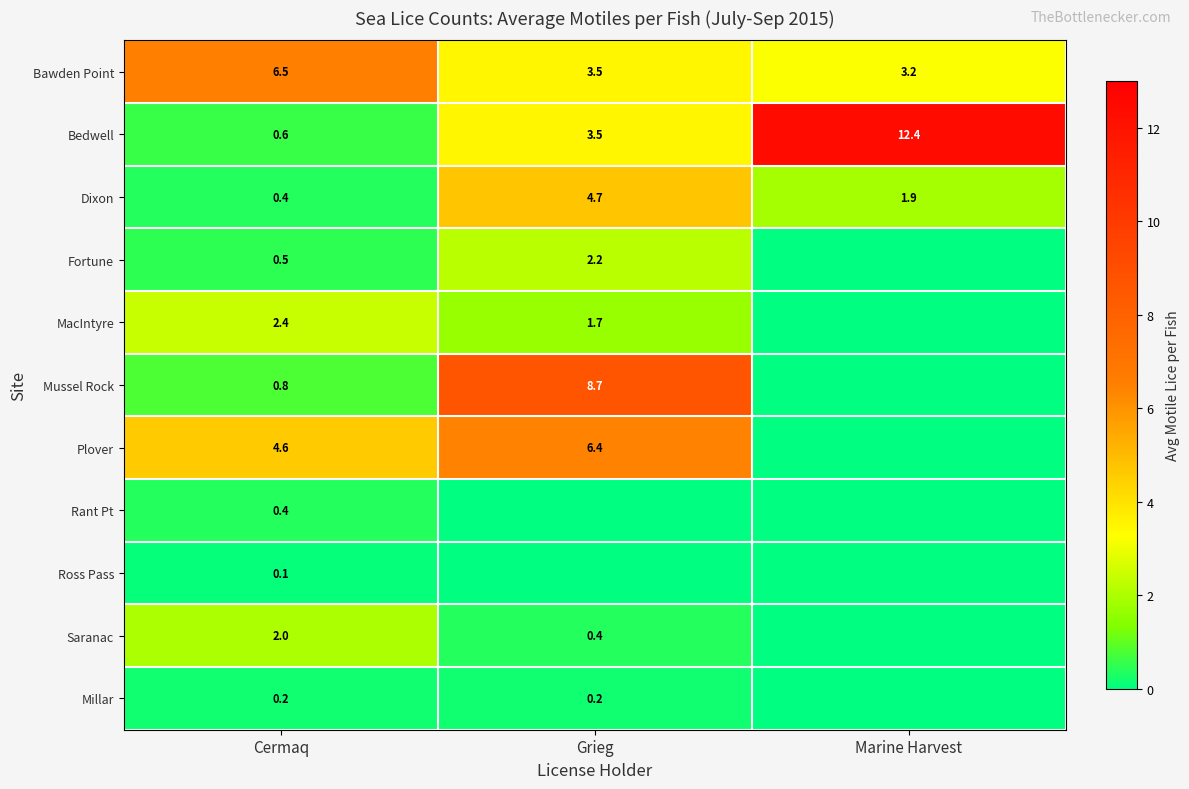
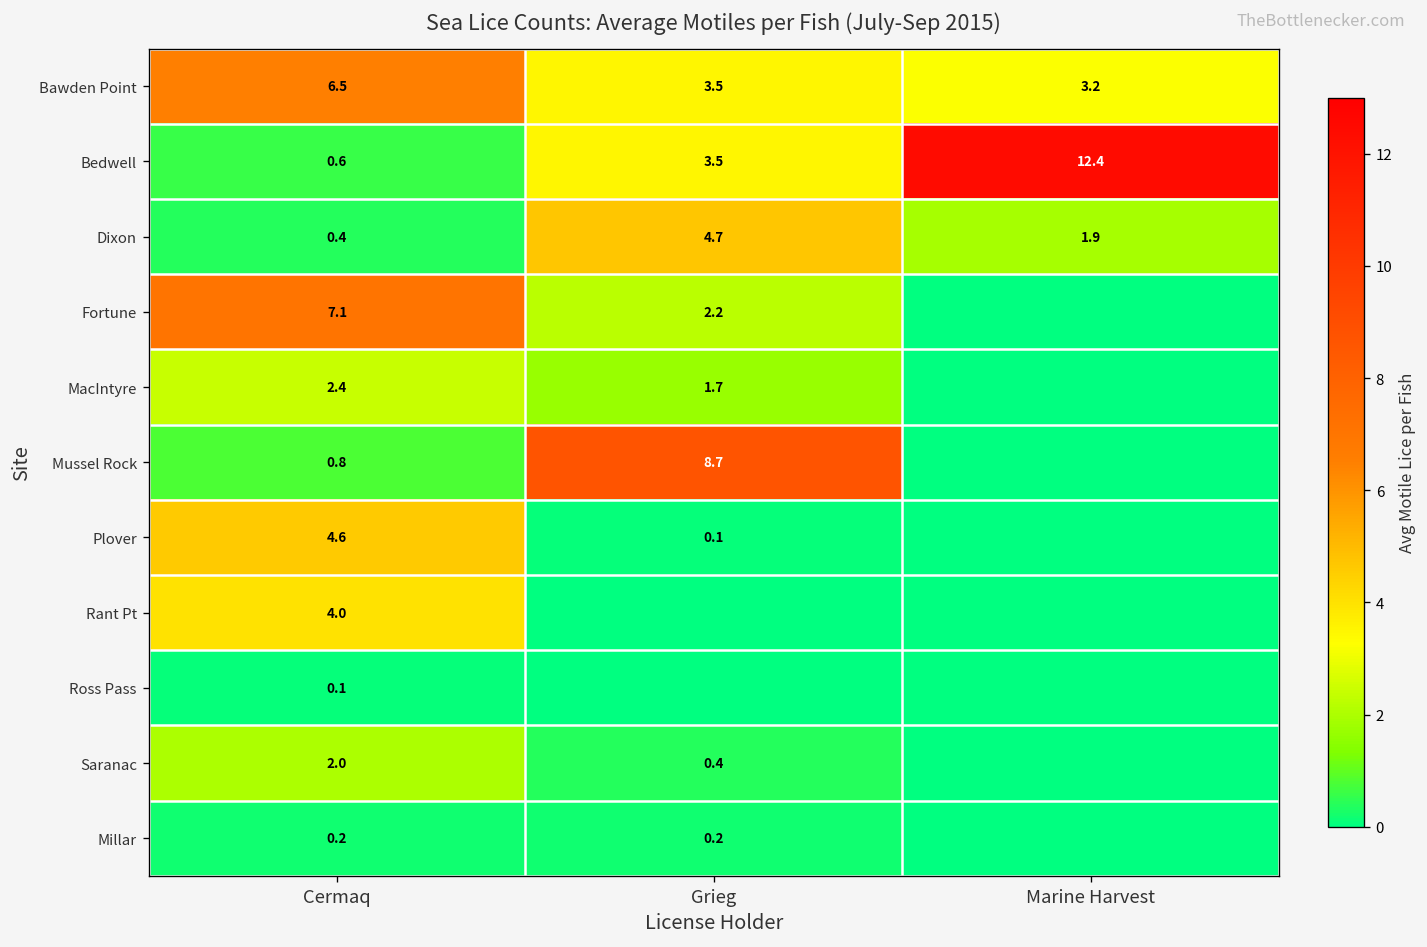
  {
    "Bawden Point": {
      "Cermaq": 6.5,
      "Grieg": 3.5,
      "Marine Harvest": 3.2
    },
    "Bedwell": {
      "Cermaq": 0.6,
      "Grieg": 3.5,
      "Marine Harvest": 12.4
    },
    "Dixon": {
      "Cermaq": 0.4,
      "Grieg": 4.7,
      "Marine Harvest": 1.9
    },
    "Fortune": {
-     "Cermaq": 0.5,
+     "Cermaq": 7.1,
      "Grieg": 2.2
    },
    "MacIntyre": {
      "Cermaq": 2.4,
      "Grieg": 1.7
    },
    "Mussel Rock": {
      "Cermaq": 0.8,
      "Grieg": 8.7
    },
    "Plover": {
      "Cermaq": 4.6,
-     "Grieg": 6.4
+     "Grieg": 0.1
    },
    "Rant Pt": {
-     "Cermaq": 0.4
+     "Cermaq": 4.0
    },
    "Ross Pass": {
      "Cermaq": 0.1
    },
    "Saranac": {
      "Cermaq": 2.0,
      "Grieg": 0.4
    },
    "Millar": {
      "Cermaq": 0.2,
      "Grieg": 0.2
    }
  }
